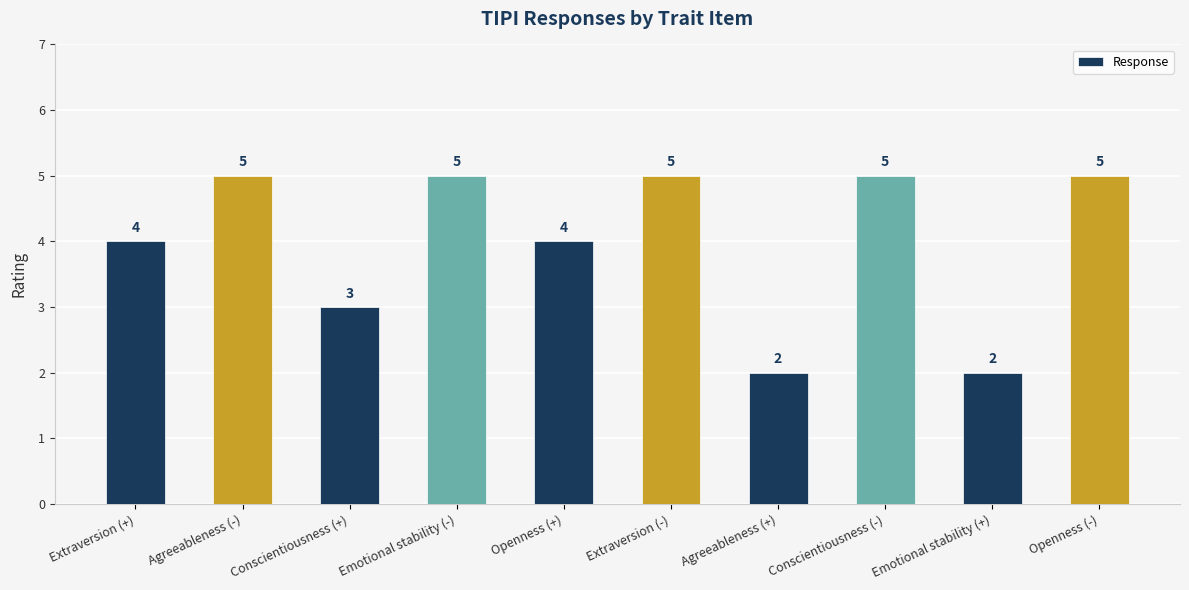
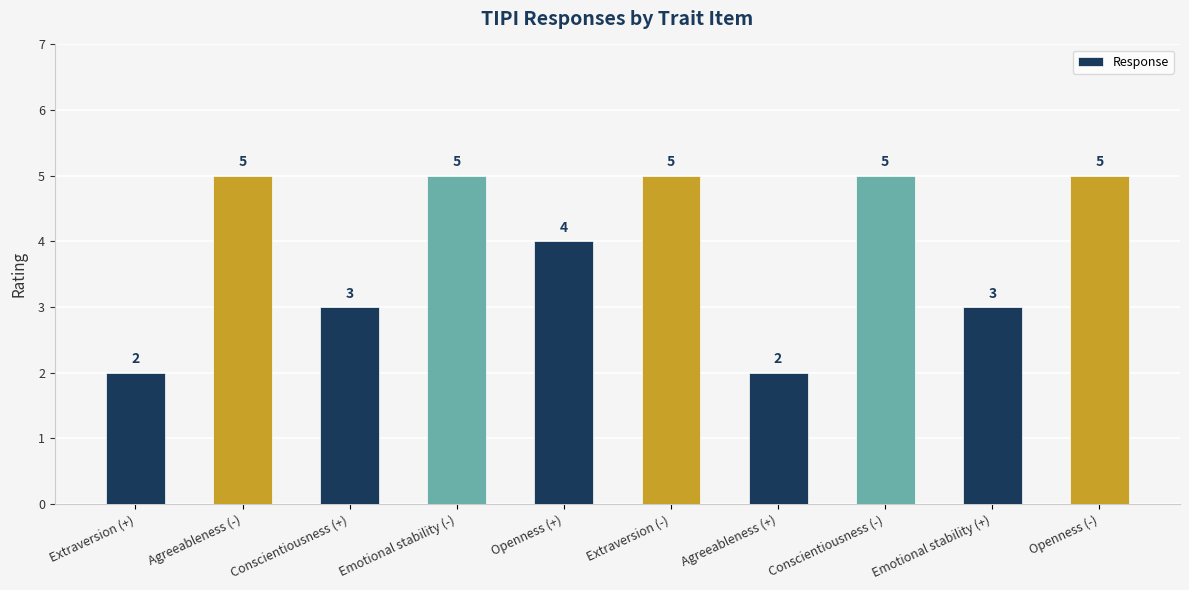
  {
-   "Extraversion (+)": 4,
+   "Extraversion (+)": 2,
    "Agreeableness (-)": 5,
    "Conscientiousness (+)": 3,
    "Emotional stability (-)": 5,
    "Openness (+)": 4,
    "Extraversion (-)": 5,
    "Agreeableness (+)": 2,
    "Conscientiousness (-)": 5,
-   "Emotional stability (+)": 2,
+   "Emotional stability (+)": 3,
    "Openness (-)": 5
  }
